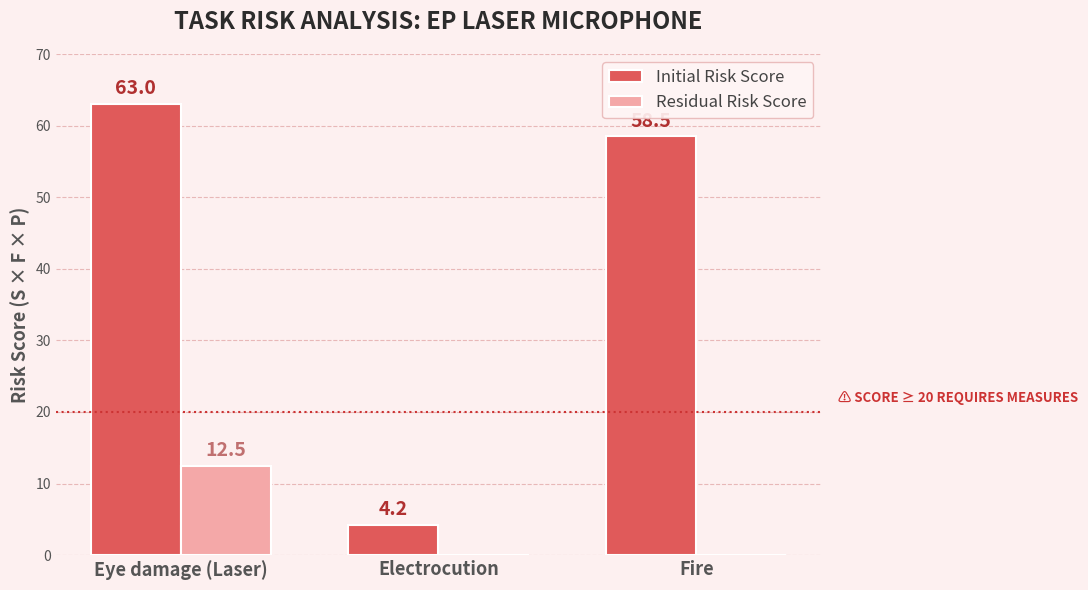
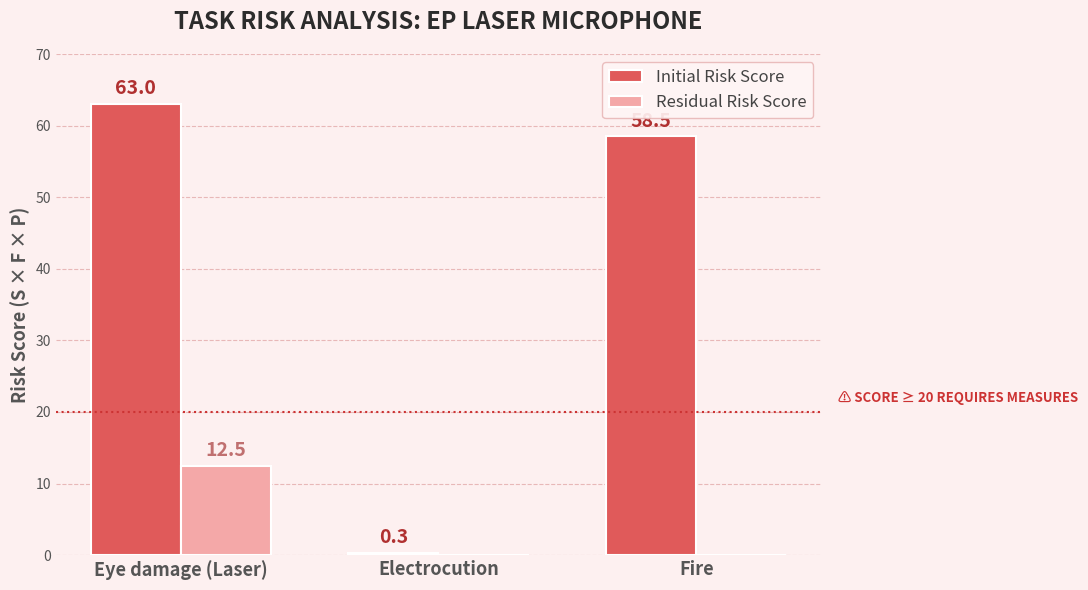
  {
    "Initial Risk Score": {
      "Eye damage (Laser)": 63.0,
-     "Electrocution": 4.2
+     "Electrocution": 0.3
    },
    "Residual Risk Score": {
      "Eye damage (Laser)": 12.5
    }
  }
